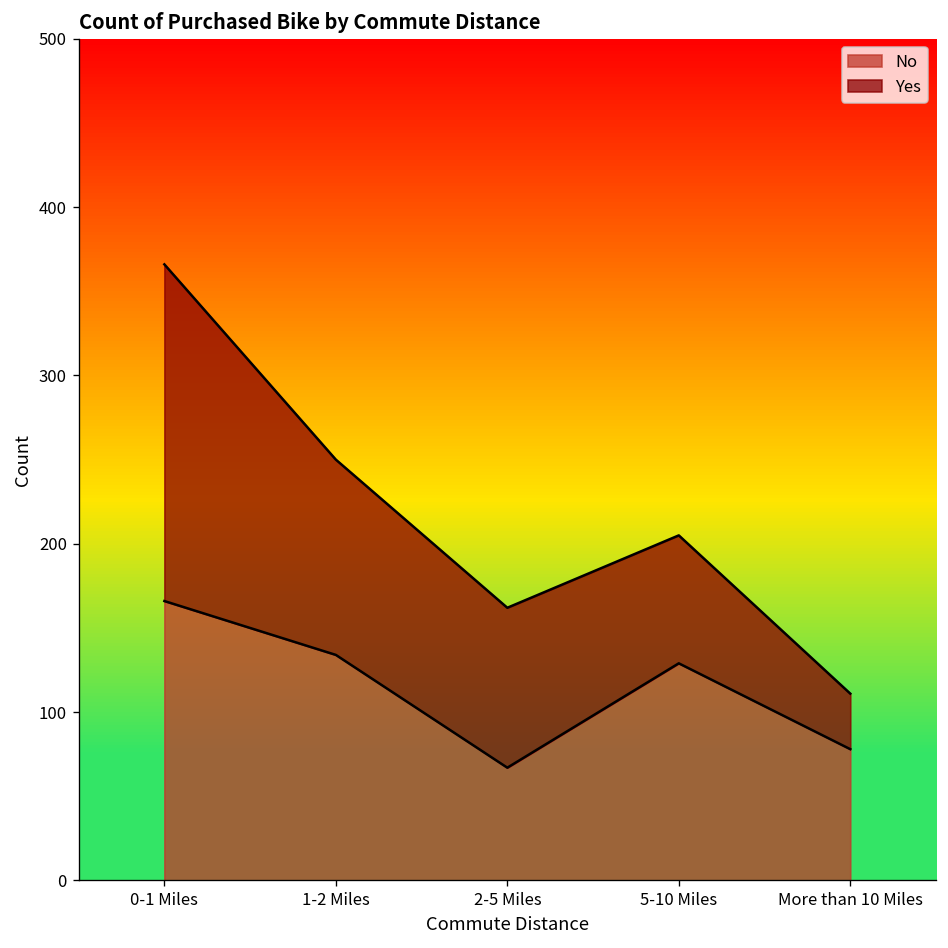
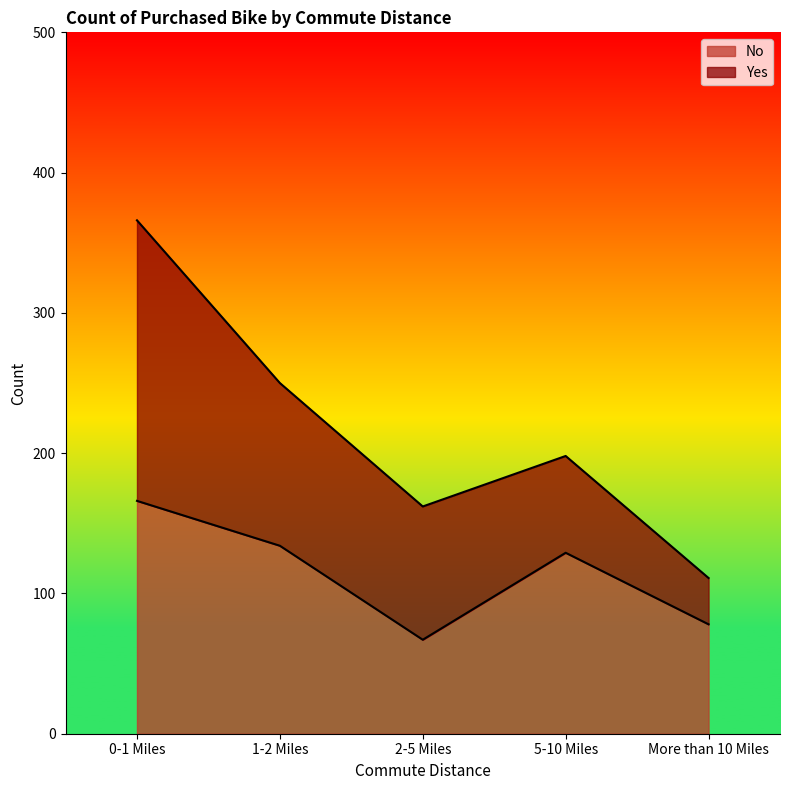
  {
    "No": {
      "0-1 Miles": 166,
      "1-2 Miles": 134,
      "2-5 Miles": 67,
      "5-10 Miles": 129,
      "More than 10 Miles": 78
    },
    "Yes": {
      "0-1 Miles": 200,
      "1-2 Miles": 116,
      "2-5 Miles": 95,
-     "5-10 Miles": 76,
+     "5-10 Miles": 69,
      "More than 10 Miles": 33
    }
  }
